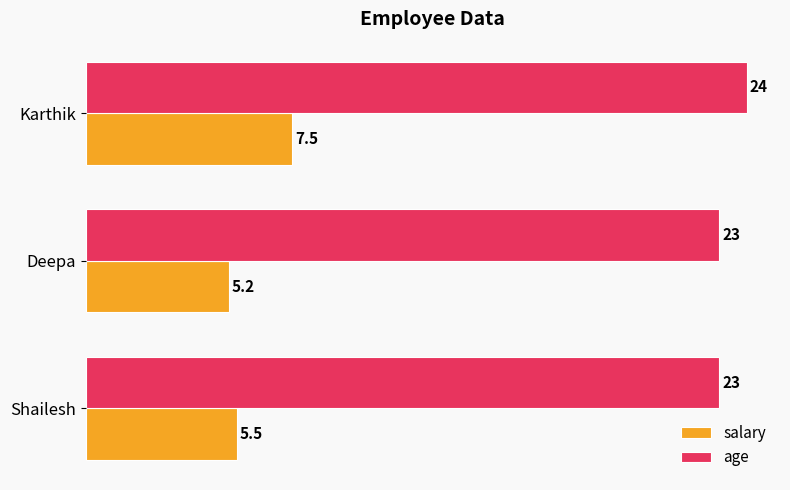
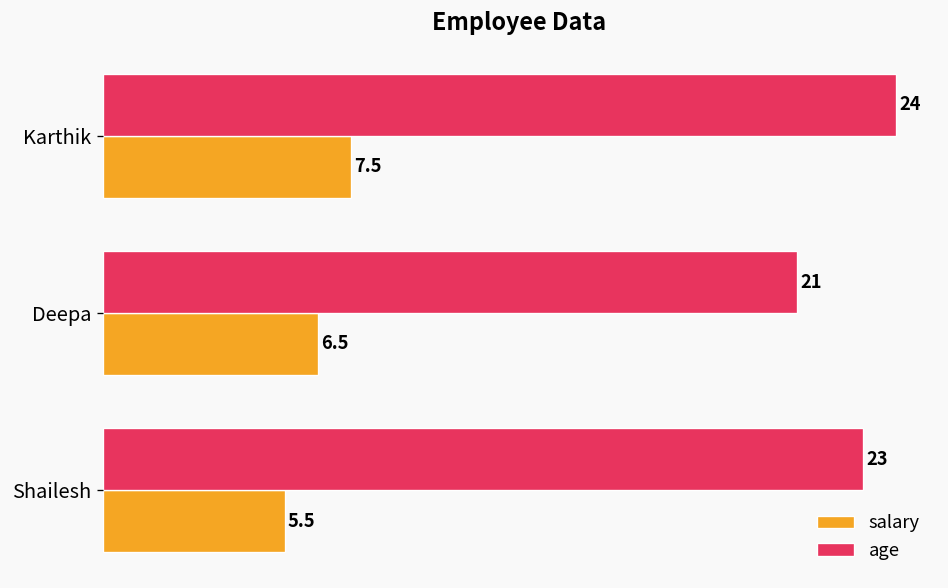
  {
    "salary": {
      "Karthik": 7.5,
-     "Deepa": 5.2,
+     "Deepa": 6.5,
      "Shailesh": 5.5
    },
    "age": {
      "Karthik": 24,
-     "Deepa": 23,
+     "Deepa": 21,
      "Shailesh": 23
    }
  }
